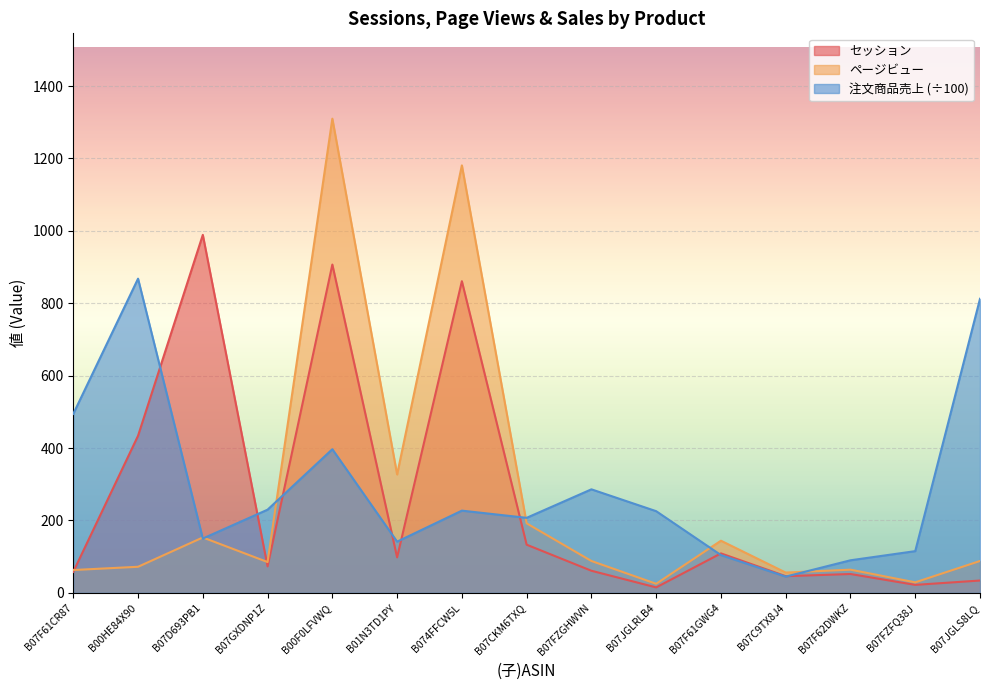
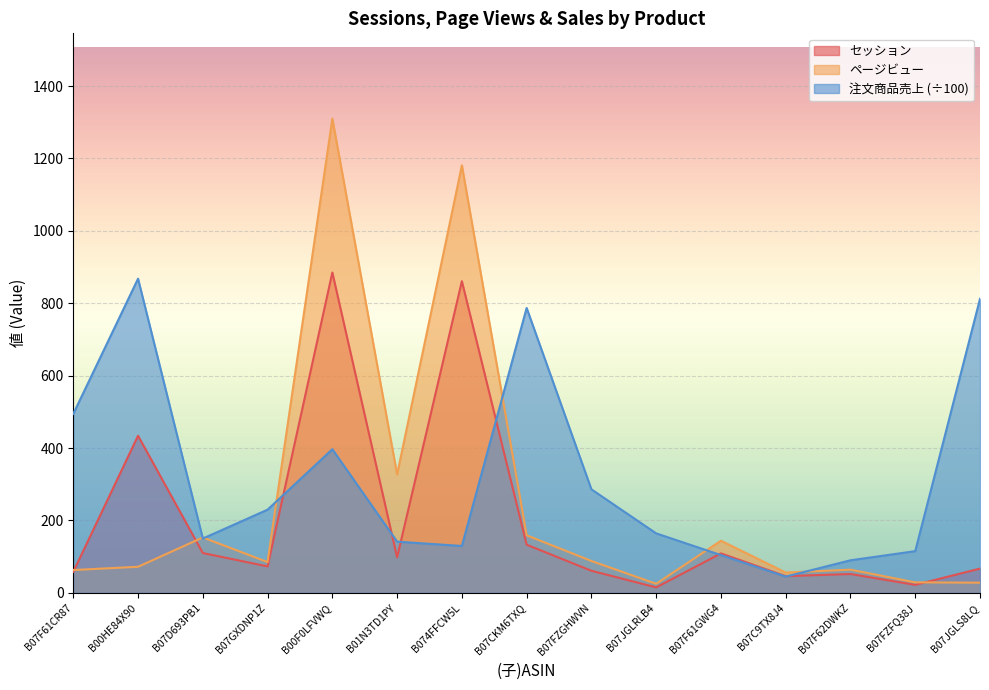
  {
    "セッション": {
      "B00HE84X90": 430,
-     "B07D693PB1": 990,
+     "B07D693PB1": 110,
      "B07GXDNP1Z": 70,
-     "B00F0LFVWQ": 910,
+     "B00F0LFVWQ": 890,
      "B01N3TD1PY": 100,
      "B074FFCW5L": 860,
      "B07CKM6TXQ": 130,
      "B07FZGHWVN": 60,
      "B07JGLRLB4": 20,
      "B07F62DWKZ": 50,
      "B07FZFQ38J": 20,
-     "B07JGLS8LQ": 30
+     "B07JGLS8LQ": 70
    },
    "ページビュー": {
      "B00HE84X90": 70,
      "B07GXDNP1Z": 90,
      "B00F0LFVWQ": 1310,
      "B01N3TD1PY": 330,
      "B074FFCW5L": 1180,
-     "B07CKM6TXQ": 190,
+     "B07CKM6TXQ": 160,
      "B07FZGHWVN": 90,
      "B07JGLRLB4": 30,
      "B07F61GWG4": 140,
      "B07C9TX8J4": 60,
      "B07F62DWKZ": 60,
      "B07FZFQ38J": 30,
-     "B07JGLS8LQ": 90
+     "B07JGLS8LQ": 30
    },
    "注文商品売上 (÷100)": {
      "B07F61CR87": 490,
      "B00HE84X90": 870,
      "B07GXDNP1Z": 230,
      "B00F0LFVWQ": 400,
      "B01N3TD1PY": 140,
-     "B074FFCW5L": 230,
-     "B07CKM6TXQ": 210,
+     "B074FFCW5L": 130,
+     "B07CKM6TXQ": 790,
      "B07FZGHWVN": 290,
-     "B07JGLRLB4": 230,
+     "B07JGLRLB4": 160,
      "B07F62DWKZ": 90,
      "B07FZFQ38J": 120,
      "B07JGLS8LQ": 810
    }
  }
